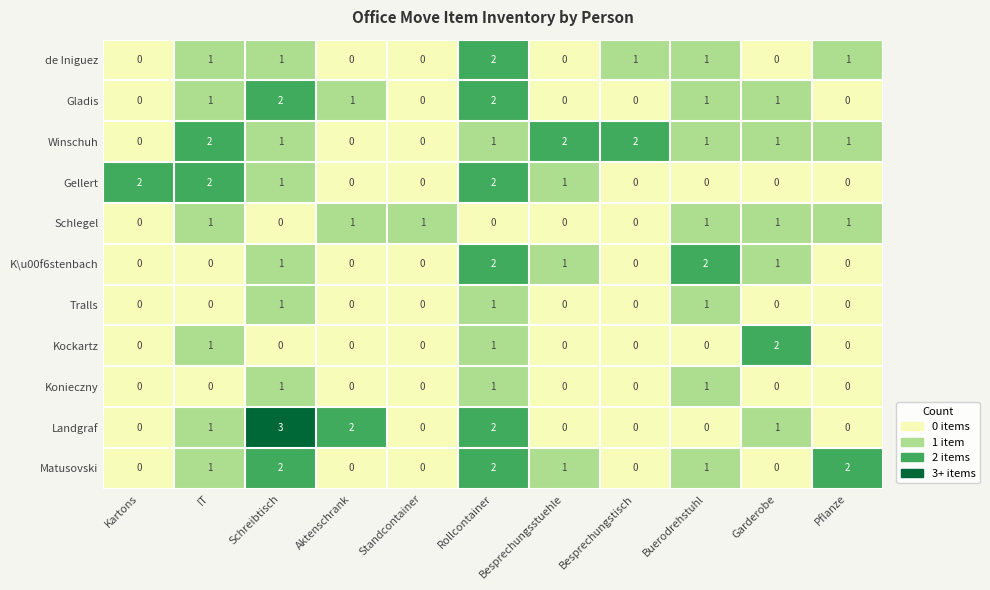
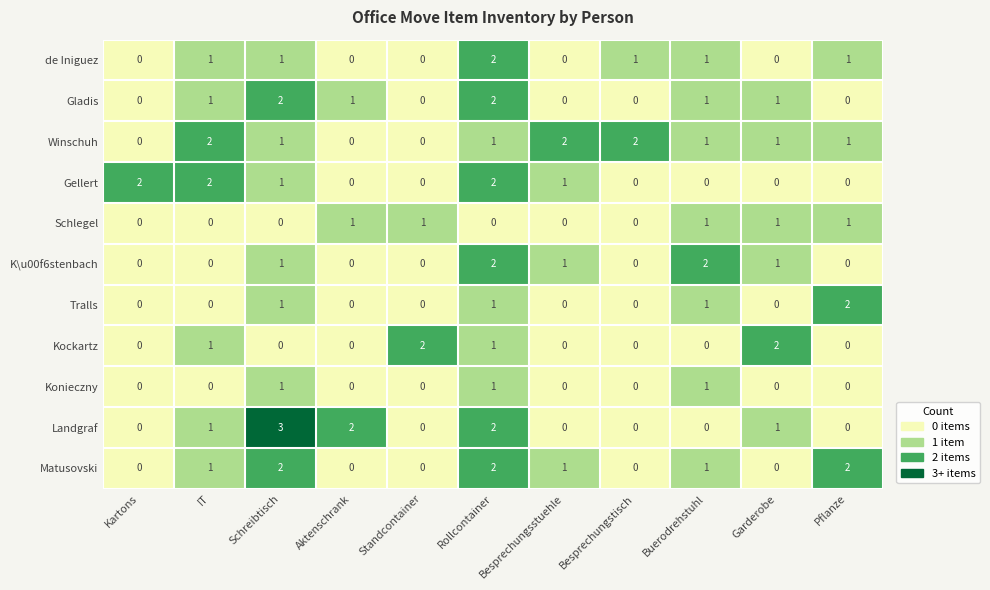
  {
    "de Iniguez": {
      "Kartons": 0,
      "IT": 1,
      "Schreibtisch": 1,
      "Aktenschrank": 0,
      "Standcontainer": 0,
      "Rollcontainer": 2,
      "Besprechungsstuehle": 0,
      "Besprechungstisch": 1,
      "Buerodrehstuhl": 1,
      "Garderobe": 0,
      "Pflanze": 1
    },
    "Gladis": {
      "Kartons": 0,
      "IT": 1,
      "Schreibtisch": 2,
      "Aktenschrank": 1,
      "Standcontainer": 0,
      "Rollcontainer": 2,
      "Besprechungsstuehle": 0,
      "Besprechungstisch": 0,
      "Buerodrehstuhl": 1,
      "Garderobe": 1,
      "Pflanze": 0
    },
    "Winschuh": {
      "Kartons": 0,
      "IT": 2,
      "Schreibtisch": 1,
      "Aktenschrank": 0,
      "Standcontainer": 0,
      "Rollcontainer": 1,
      "Besprechungsstuehle": 2,
      "Besprechungstisch": 2,
      "Buerodrehstuhl": 1,
      "Garderobe": 1,
      "Pflanze": 1
    },
    "Gellert": {
      "Kartons": 2,
      "IT": 2,
      "Schreibtisch": 1,
      "Aktenschrank": 0,
      "Standcontainer": 0,
      "Rollcontainer": 2,
      "Besprechungsstuehle": 1,
      "Besprechungstisch": 0,
      "Buerodrehstuhl": 0,
      "Garderobe": 0,
      "Pflanze": 0
    },
    "Schlegel": {
      "Kartons": 0,
-     "IT": 1,
+     "IT": 0,
      "Schreibtisch": 0,
      "Aktenschrank": 1,
      "Standcontainer": 1,
      "Rollcontainer": 0,
      "Besprechungsstuehle": 0,
      "Besprechungstisch": 0,
      "Buerodrehstuhl": 1,
      "Garderobe": 1,
      "Pflanze": 1
    },
    "K\\u00f6stenbach": {
      "Kartons": 0,
      "IT": 0,
      "Schreibtisch": 1,
      "Aktenschrank": 0,
      "Standcontainer": 0,
      "Rollcontainer": 2,
      "Besprechungsstuehle": 1,
      "Besprechungstisch": 0,
      "Buerodrehstuhl": 2,
      "Garderobe": 1,
      "Pflanze": 0
    },
    "Tralls": {
      "Kartons": 0,
      "IT": 0,
      "Schreibtisch": 1,
      "Aktenschrank": 0,
      "Standcontainer": 0,
      "Rollcontainer": 1,
      "Besprechungsstuehle": 0,
      "Besprechungstisch": 0,
      "Buerodrehstuhl": 1,
      "Garderobe": 0,
-     "Pflanze": 0
+     "Pflanze": 2
    },
    "Kockartz": {
      "Kartons": 0,
      "IT": 1,
      "Schreibtisch": 0,
      "Aktenschrank": 0,
-     "Standcontainer": 0,
+     "Standcontainer": 2,
      "Rollcontainer": 1,
      "Besprechungsstuehle": 0,
      "Besprechungstisch": 0,
      "Buerodrehstuhl": 0,
      "Garderobe": 2,
      "Pflanze": 0
    },
    "Konieczny": {
      "Kartons": 0,
      "IT": 0,
      "Schreibtisch": 1,
      "Aktenschrank": 0,
      "Standcontainer": 0,
      "Rollcontainer": 1,
      "Besprechungsstuehle": 0,
      "Besprechungstisch": 0,
      "Buerodrehstuhl": 1,
      "Garderobe": 0,
      "Pflanze": 0
    },
    "Landgraf": {
      "Kartons": 0,
      "IT": 1,
      "Schreibtisch": 3,
      "Aktenschrank": 2,
      "Standcontainer": 0,
      "Rollcontainer": 2,
      "Besprechungsstuehle": 0,
      "Besprechungstisch": 0,
      "Buerodrehstuhl": 0,
      "Garderobe": 1,
      "Pflanze": 0
    },
    "Matusovski": {
      "Kartons": 0,
      "IT": 1,
      "Schreibtisch": 2,
      "Aktenschrank": 0,
      "Standcontainer": 0,
      "Rollcontainer": 2,
      "Besprechungsstuehle": 1,
      "Besprechungstisch": 0,
      "Buerodrehstuhl": 1,
      "Garderobe": 0,
      "Pflanze": 2
    }
  }
